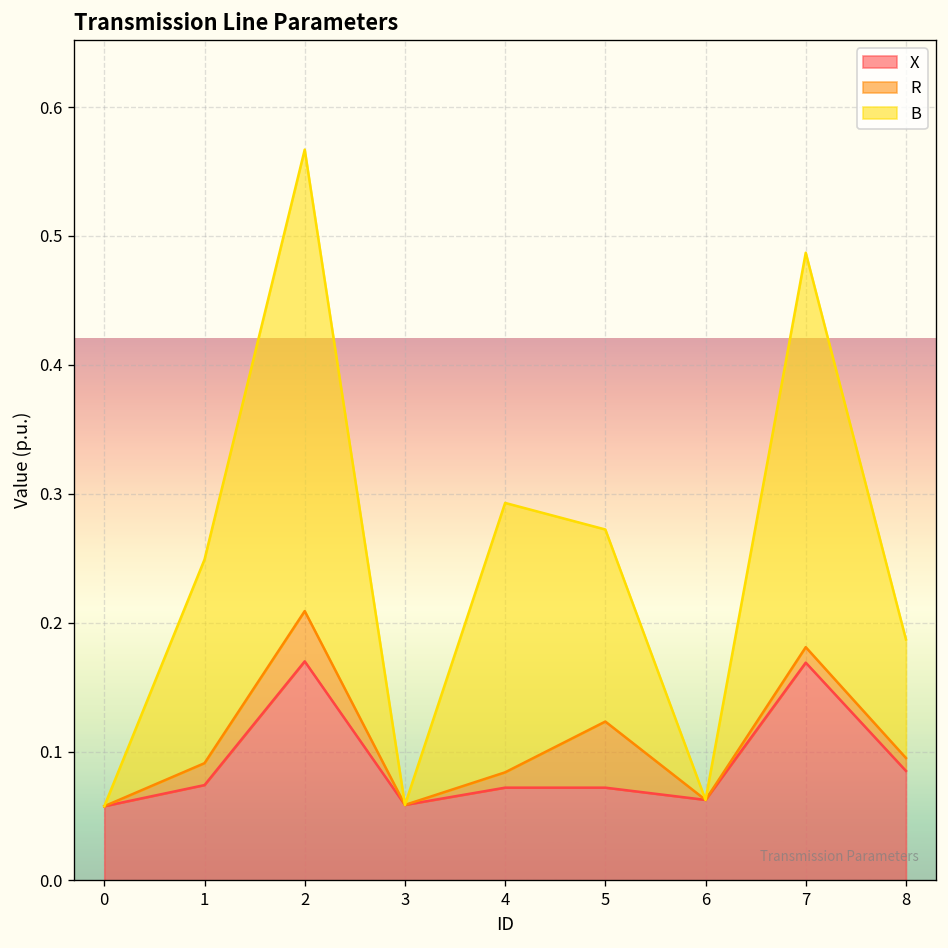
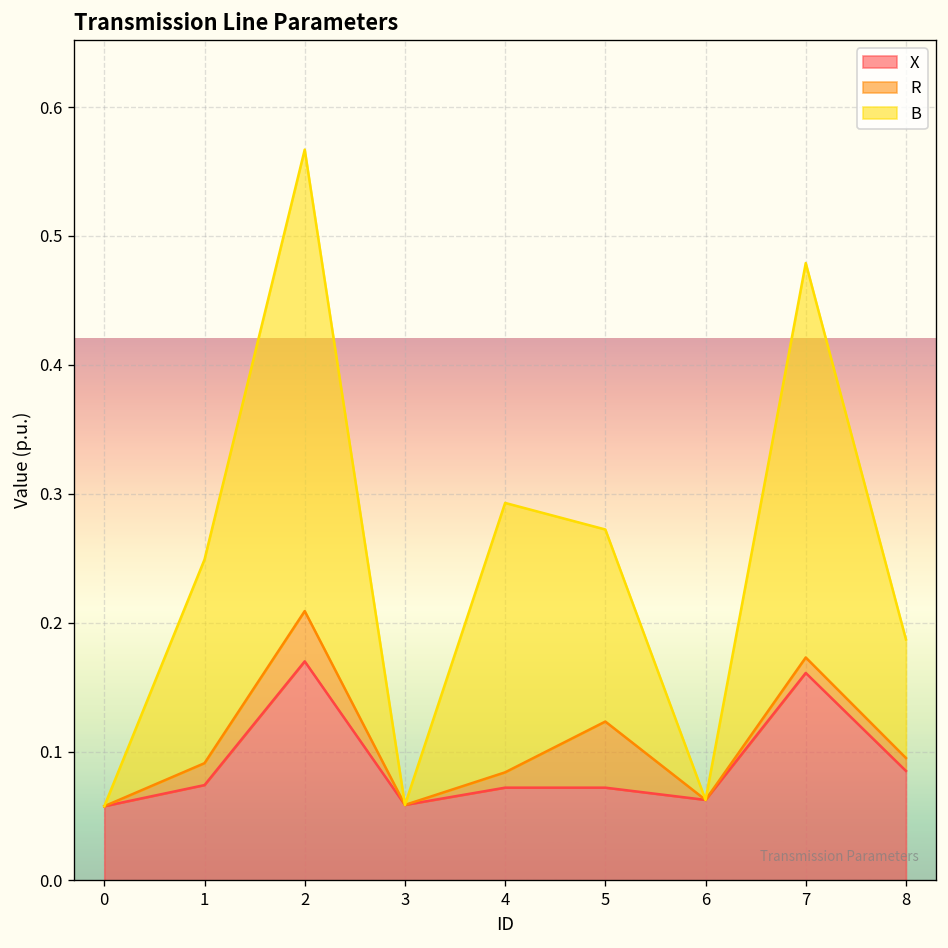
  {
    "X": {
      "1": 0.074,
      "2": 0.170,
      "4": 0.072,
      "5": 0.072,
-     "7": 0.169,
+     "7": 0.161,
      "8": 0.085
    },
    "R": {
      "1": 0.017,
      "2": 0.039,
      "4": 0.012,
      "5": 0.051,
      "7": 0.012,
      "8": 0.010
    },
    "B": {
      "1": 0.158,
      "2": 0.358,
      "4": 0.209,
      "5": 0.149,
      "7": 0.306,
      "8": 0.092
    }
  }
